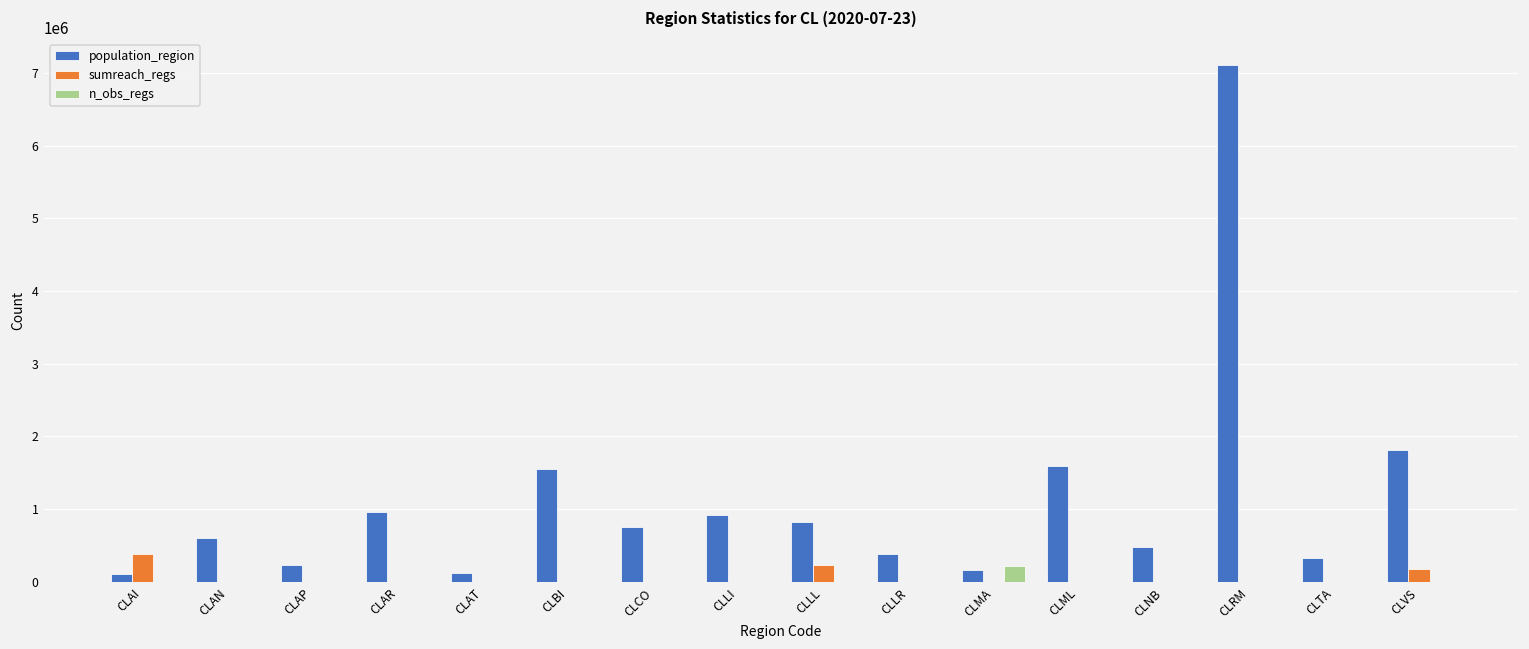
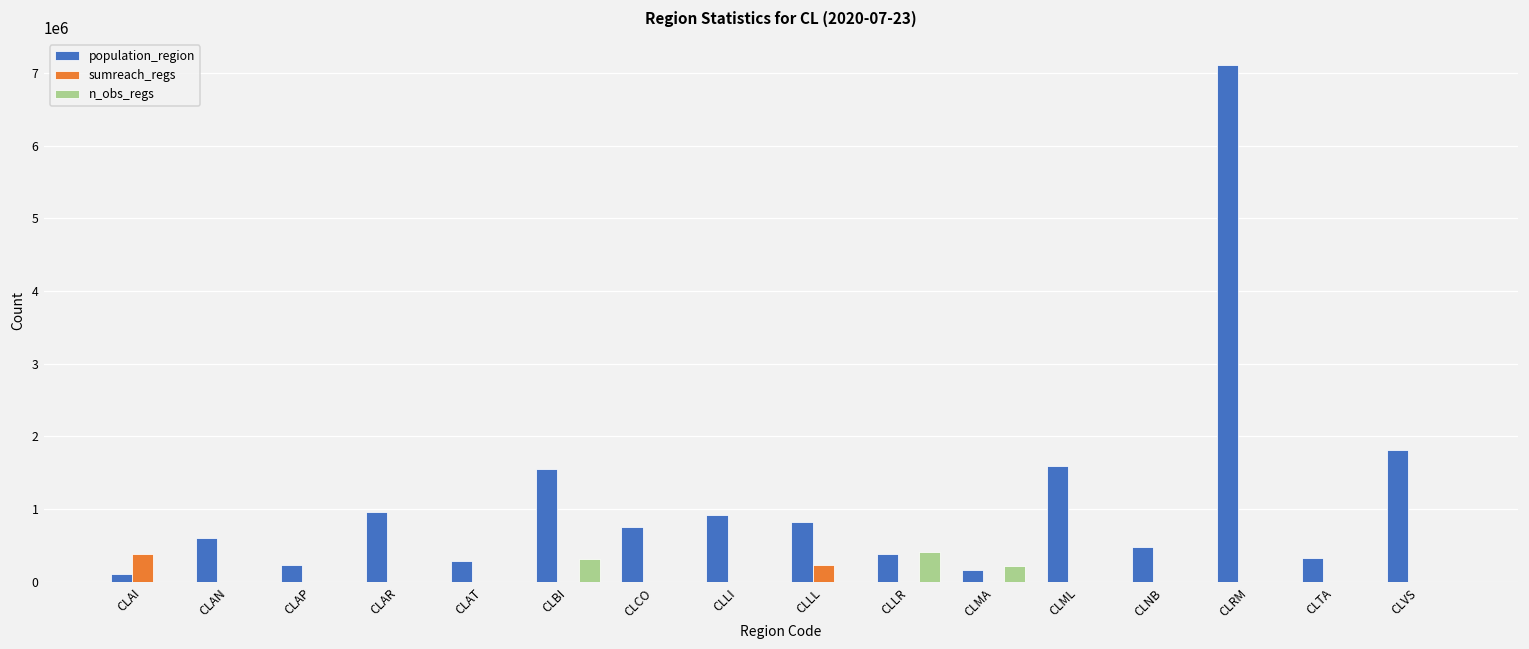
  {
    "population_region": {
      "CLAI": 100000,
      "CLAN": 600000,
      "CLAP": 200000,
      "CLAR": 1000000,
-     "CLAT": 100000,
+     "CLAT": 300000,
      "CLBI": 1600000,
      "CLCO": 800000,
      "CLLI": 900000,
      "CLLL": 800000,
      "CLLR": 400000,
      "CLMA": 200000,
      "CLML": 1600000,
      "CLNB": 500000,
      "CLRM": 7100000,
      "CLTA": 300000,
      "CLVS": 1800000
    },
    "sumreach_regs": {
      "CLAI": 400000,
      "CLAN": 0,
      "CLAP": 0,
      "CLAR": 0,
      "CLLI": 0,
      "CLLL": 200000,
      "CLML": 0,
      "CLNB": 0,
-     "CLVS": 200000
+     "CLVS": 0
    },
    "n_obs_regs": {
      "CLAI": 0,
      "CLAN": 0,
      "CLAP": 0,
      "CLAR": 0,
      "CLAT": 0,
-     "CLBI": 0,
+     "CLBI": 300000,
      "CLLI": 0,
      "CLLL": 0,
-     "CLLR": 0,
+     "CLLR": 400000,
      "CLMA": 200000,
      "CLML": 0,
      "CLNB": 0
    }
  }
